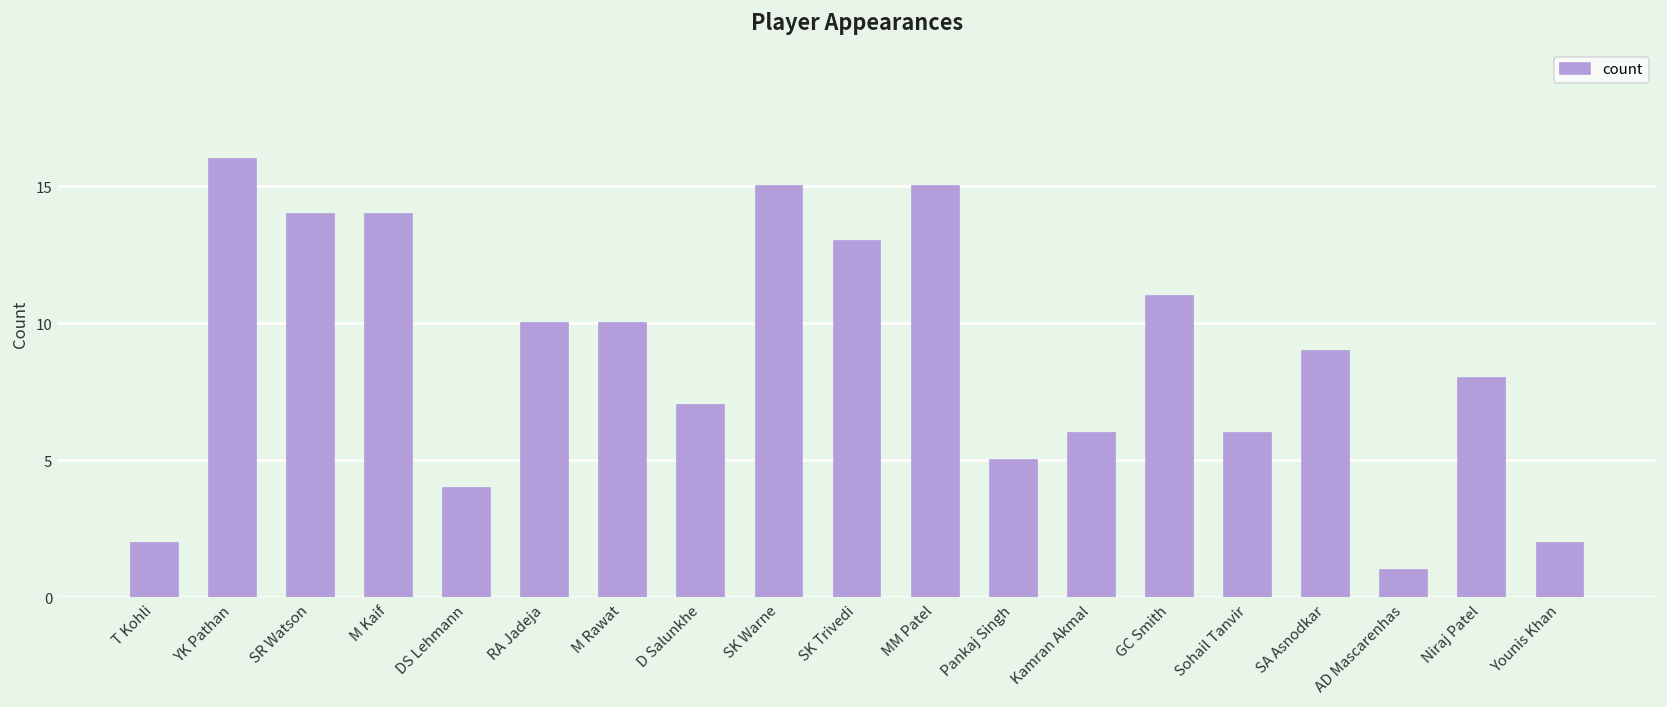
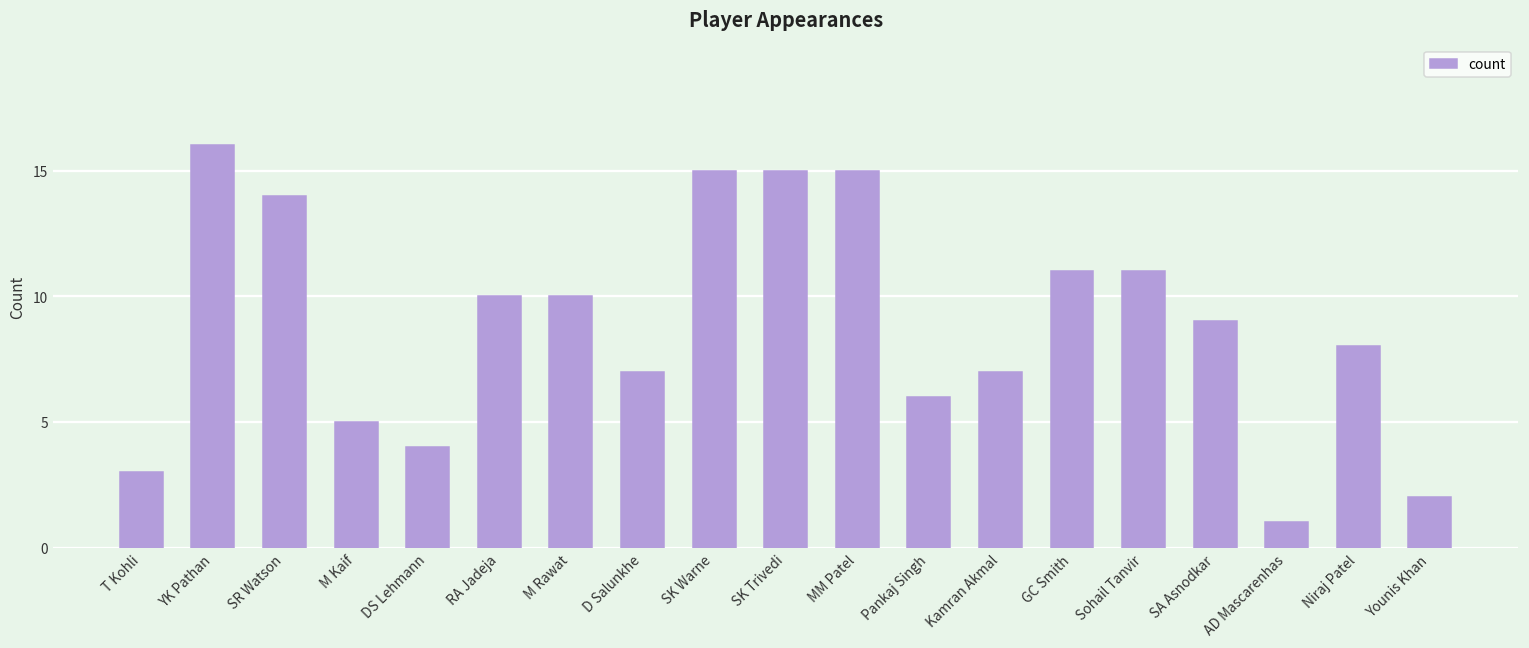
  {
-   "T Kohli": 2,
+   "T Kohli": 3,
    "YK Pathan": 16,
    "SR Watson": 14,
-   "M Kaif": 14,
+   "M Kaif": 5,
    "DS Lehmann": 4,
    "RA Jadeja": 10,
    "M Rawat": 10,
    "D Salunkhe": 7,
    "SK Warne": 15,
-   "SK Trivedi": 13,
+   "SK Trivedi": 15,
    "MM Patel": 15,
-   "Pankaj Singh": 5,
-   "Kamran Akmal": 6,
+   "Pankaj Singh": 6,
+   "Kamran Akmal": 7,
    "GC Smith": 11,
-   "Sohail Tanvir": 6,
+   "Sohail Tanvir": 11,
    "SA Asnodkar": 9,
    "AD Mascarenhas": 1,
    "Niraj Patel": 8,
    "Younis Khan": 2
  }
